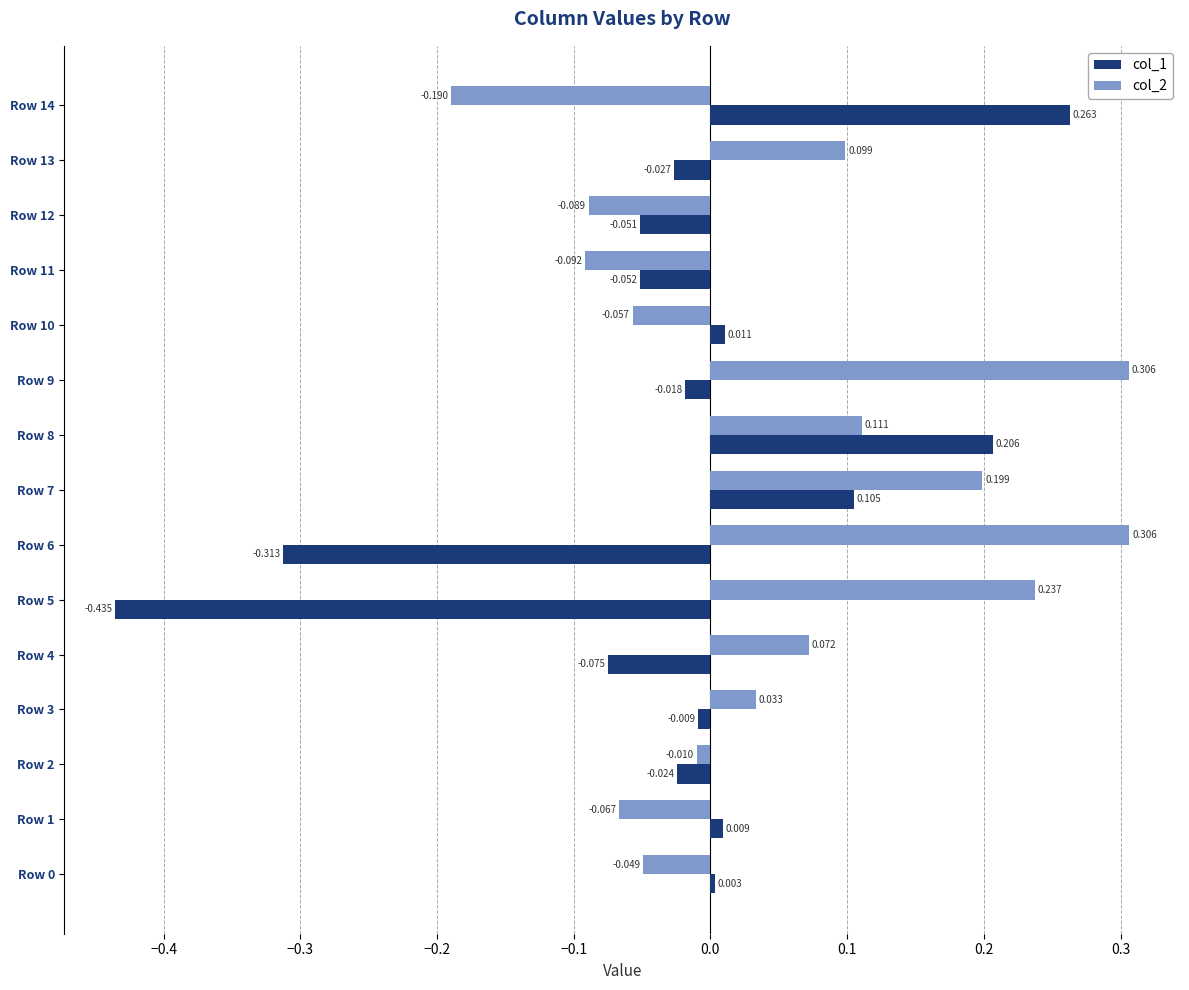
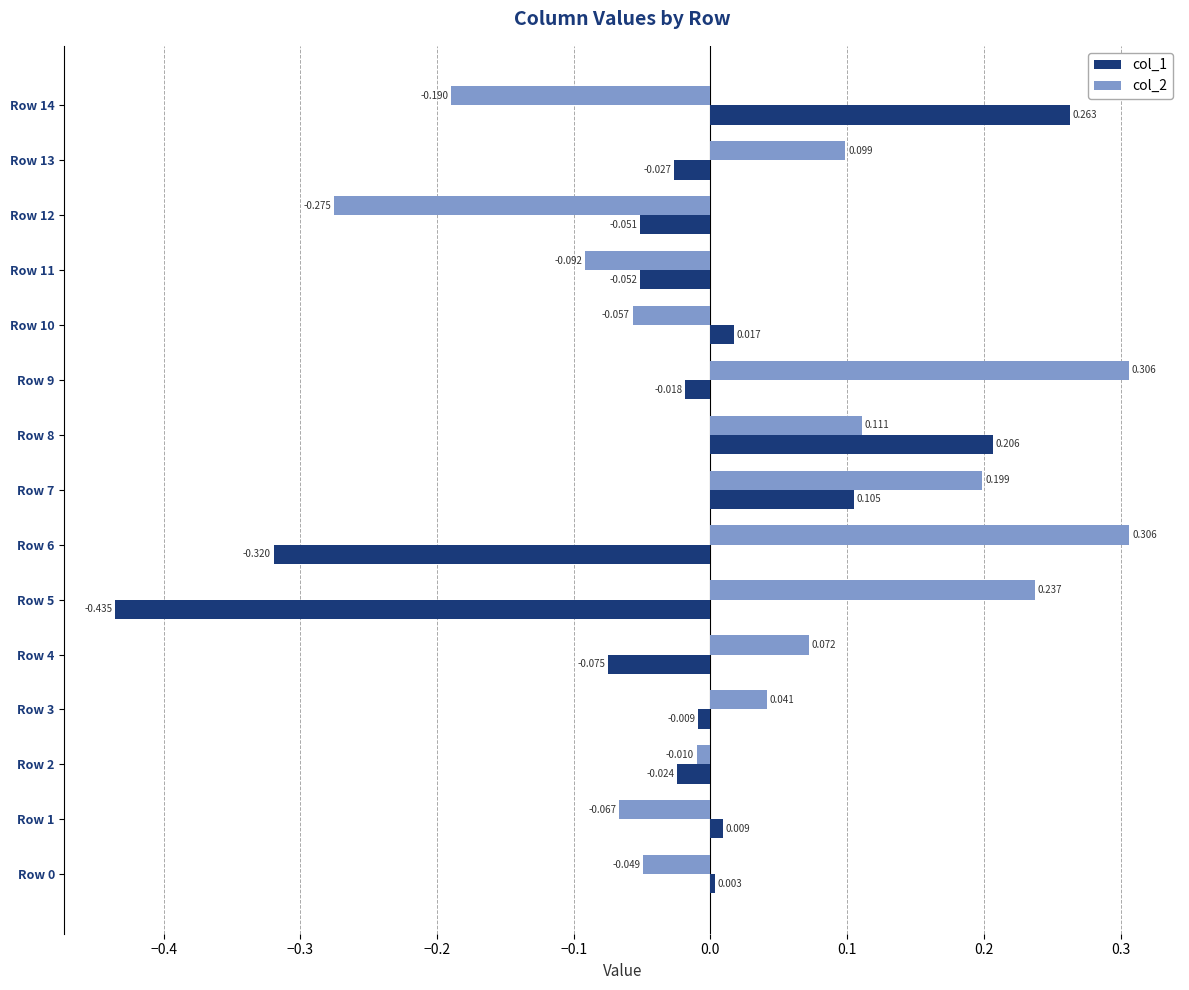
  {
    "col_1": {
      "Row 14": 0.263,
      "Row 13": -0.027,
      "Row 12": -0.051,
      "Row 11": -0.052,
-     "Row 10": 0.011,
+     "Row 10": 0.017,
      "Row 9": -0.018,
      "Row 8": 0.206,
      "Row 7": 0.105,
-     "Row 6": -0.313,
+     "Row 6": -0.320,
      "Row 5": -0.435,
      "Row 4": -0.075,
      "Row 3": -0.009,
      "Row 2": -0.024,
      "Row 1": 0.009,
      "Row 0": 0.003
    },
    "col_2": {
      "Row 14": -0.190,
      "Row 13": 0.099,
-     "Row 12": -0.089,
+     "Row 12": -0.275,
      "Row 11": -0.092,
      "Row 10": -0.057,
      "Row 9": 0.306,
      "Row 8": 0.111,
      "Row 7": 0.199,
      "Row 6": 0.306,
      "Row 5": 0.237,
      "Row 4": 0.072,
-     "Row 3": 0.033,
+     "Row 3": 0.041,
      "Row 2": -0.010,
      "Row 1": -0.067,
      "Row 0": -0.049
    }
  }
